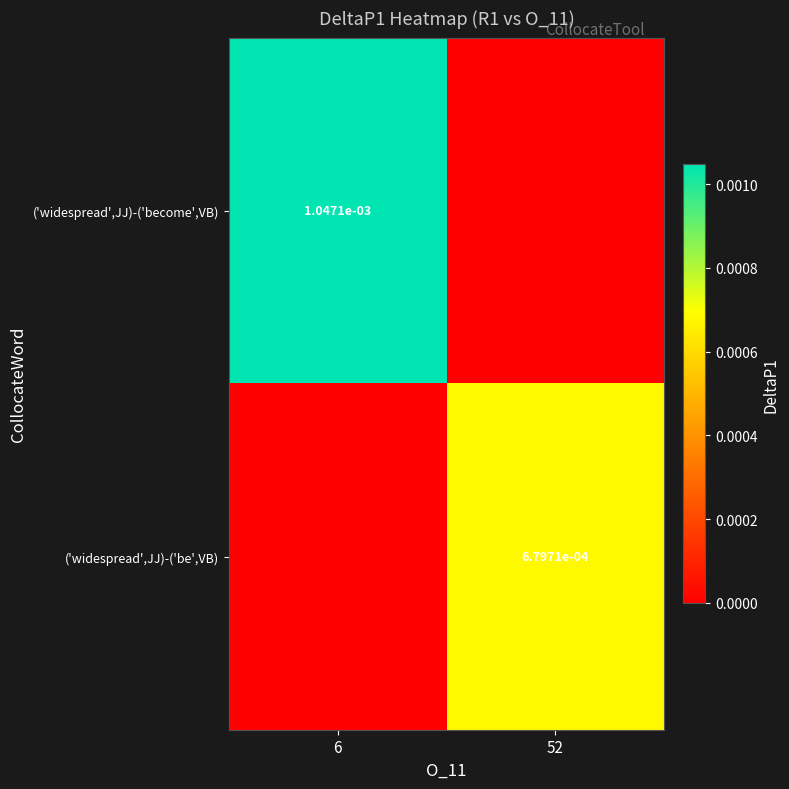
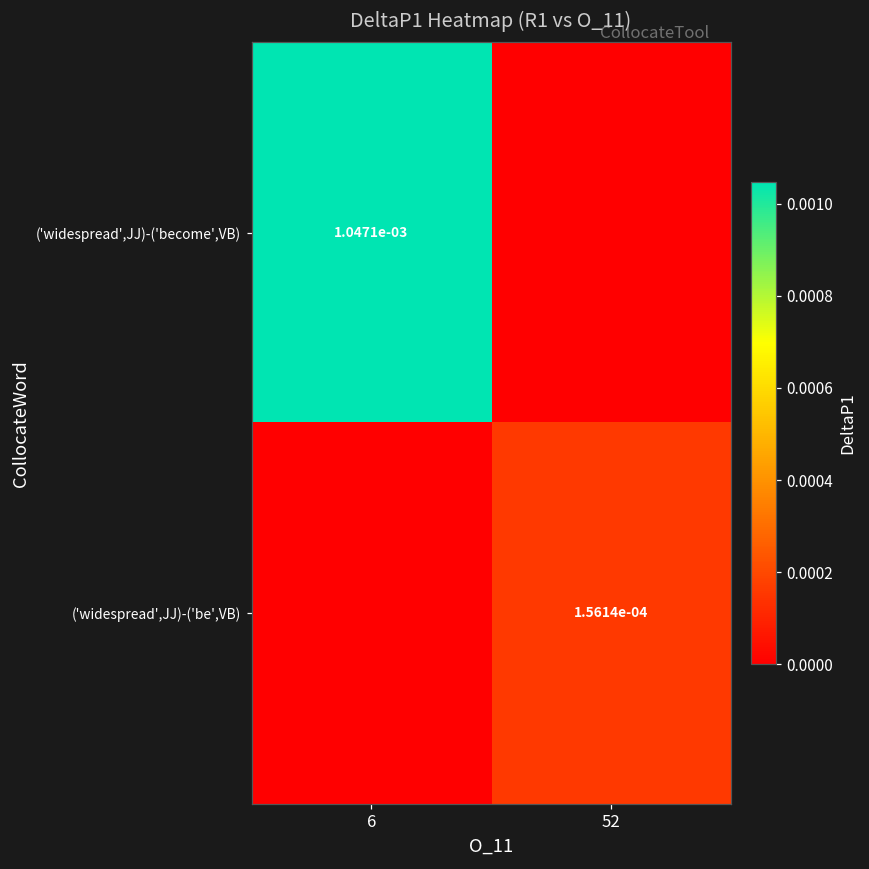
  {
    "('widespread',JJ)-('become',VB)": {
      "6": "1.0471e-03"
    },
    "('widespread',JJ)-('be',VB)": {
-     "52": "6.7971e-04"
+     "52": "1.5614e-04"
    }
  }
